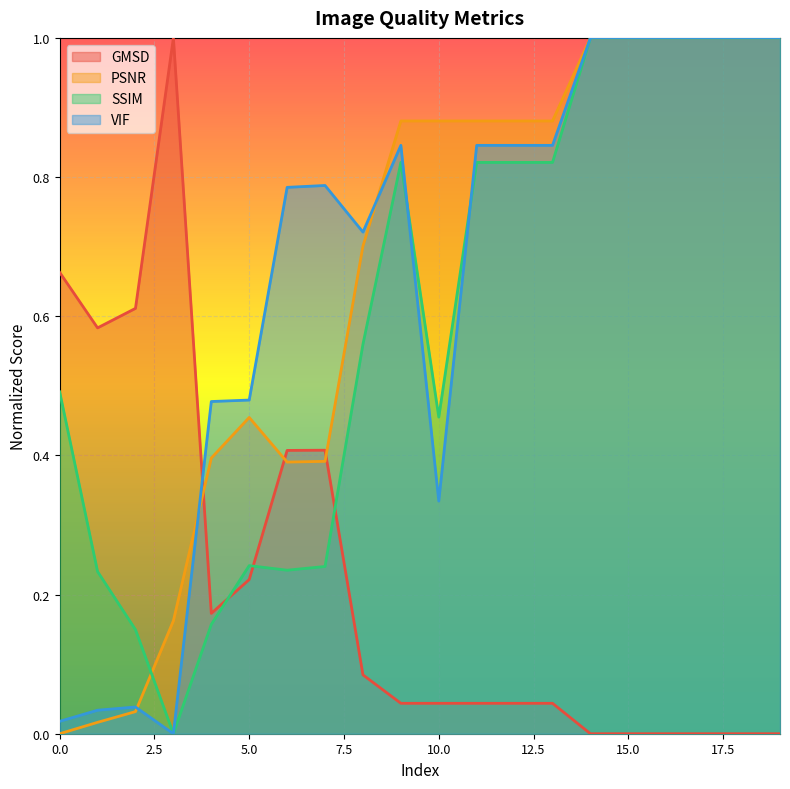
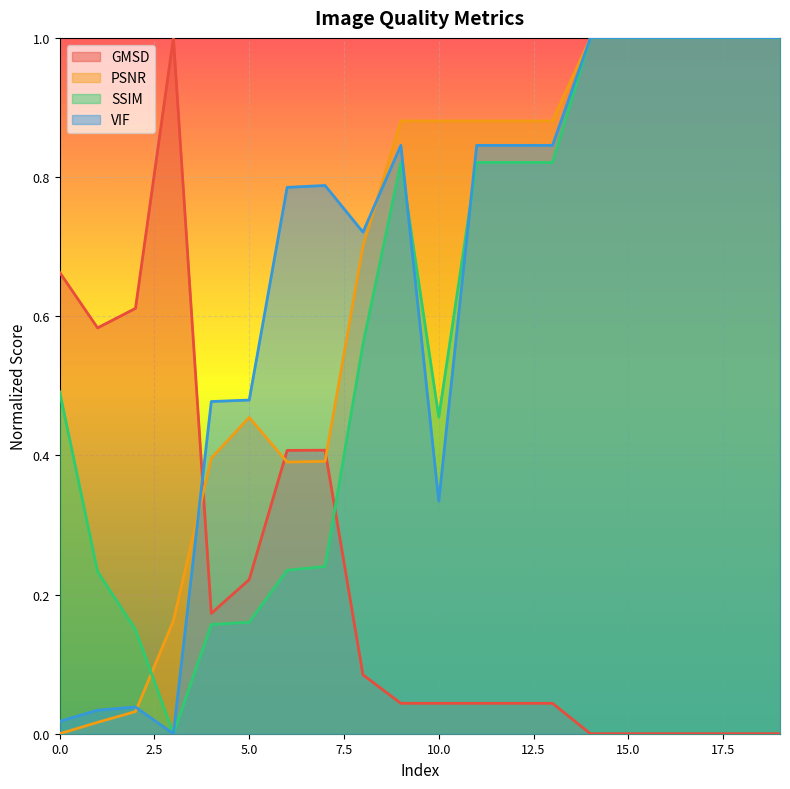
  {
    "GMSD": {
      "0.0": 0.66,
      "5.0": 0.22,
      "10.0": 0.04,
      "15.0": 0.00
    },
    "PSNR": {
      "0.0": 0.00,
      "5.0": 0.45,
      "10.0": 0.88
    },
    "SSIM": {
      "0.0": 0.49,
-     "5.0": 0.24,
+     "5.0": 0.16,
      "10.0": 0.46
    },
    "VIF": {
      "0.0": 0.02,
      "5.0": 0.48,
      "10.0": 0.33
    }
  }
